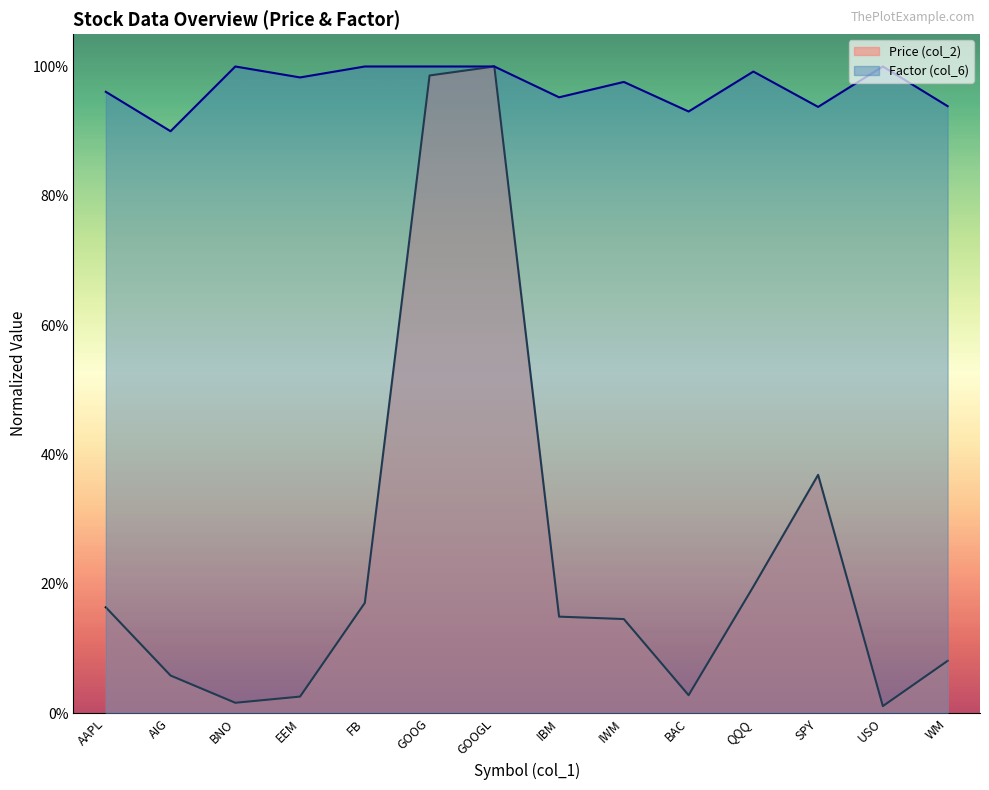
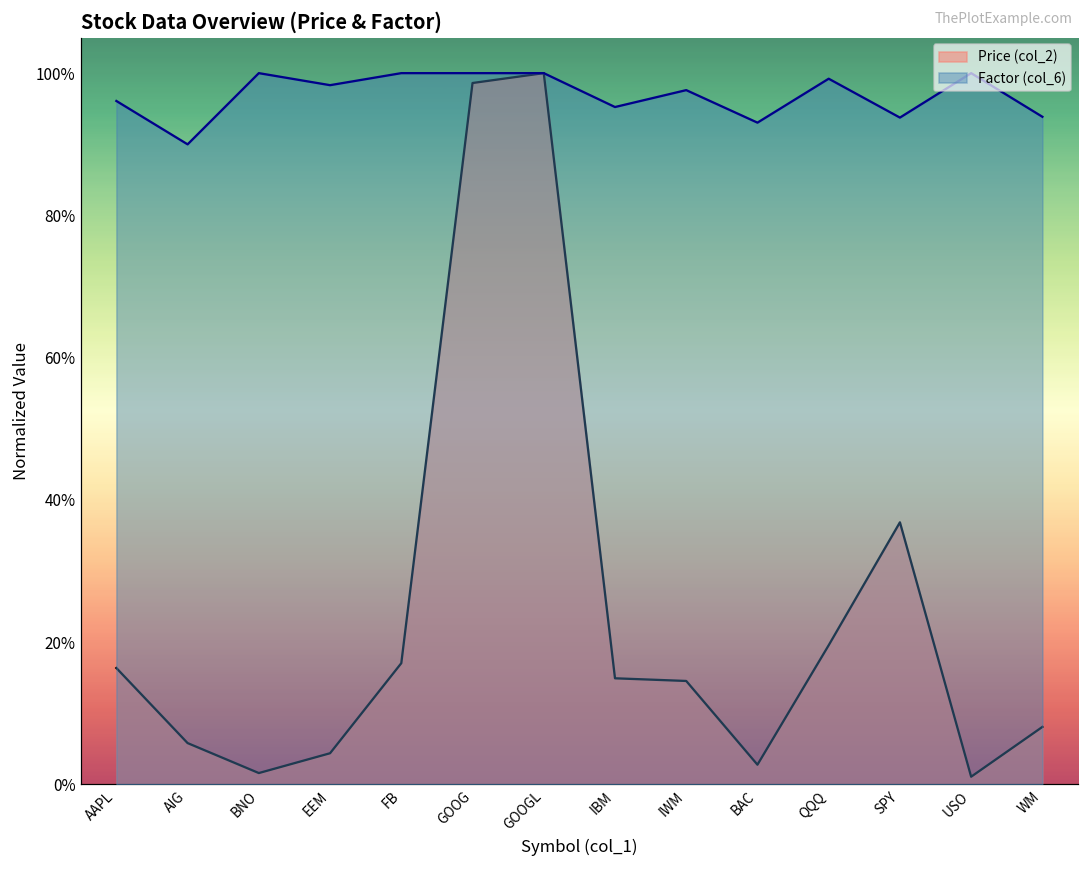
  {
    "Price (col_2)": {
      "AAPL": "16%",
      "AIG": "6%",
      "BNO": "2%",
-     "EEM": "3%",
+     "EEM": "4%",
      "FB": "17%",
      "GOOG": "99%",
      "IBM": "15%",
      "IWM": "15%",
      "BAC": "3%",
      "QQQ": "20%",
      "SPY": "37%",
      "USO": "1%",
      "WM": "8%"
    },
    "Factor (col_6)": {
      "AAPL": "96%",
      "AIG": "90%",
      "BNO": "100%",
      "EEM": "98%",
      "FB": "100%",
      "GOOG": "100%",
      "IBM": "95%",
      "IWM": "98%",
      "BAC": "93%",
      "QQQ": "99%",
      "SPY": "94%",
      "WM": "94%"
    }
  }
